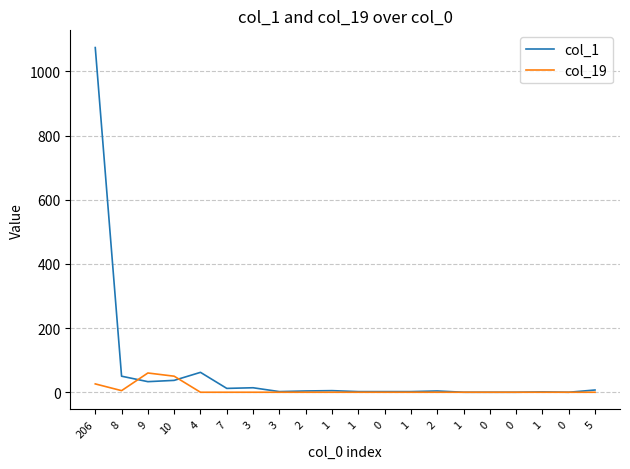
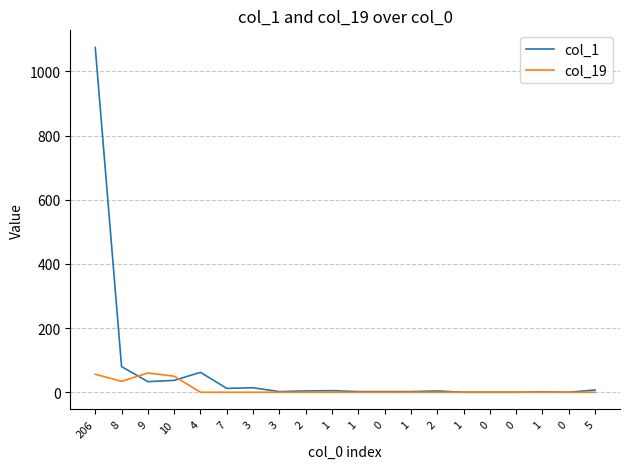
  {
    "col_1": {
      "206": 1070,
-     "8": 50,
+     "8": 80,
      "9": 30,
      "10": 40,
      "4": 60,
      "7": 10
    },
    "col_19": {
-     "206": 30,
-     "8": 10,
+     "206": 60,
+     "8": 30,
      "9": 60,
      "10": 50,
      "4": 0,
      "7": 0
    }
  }
